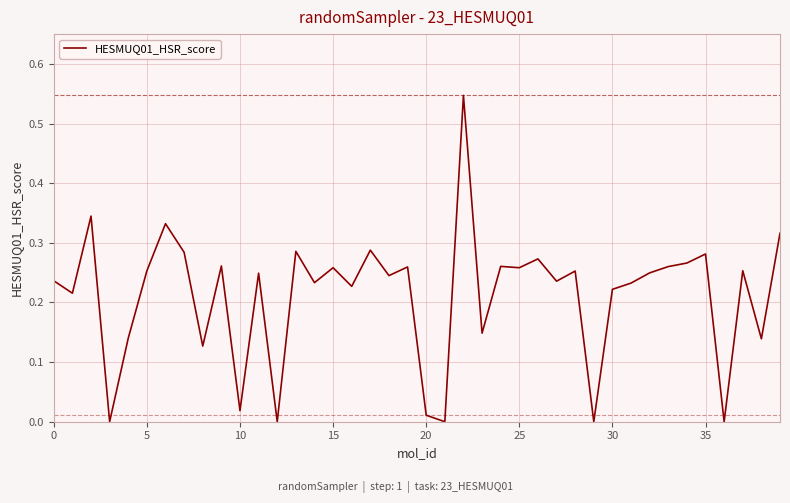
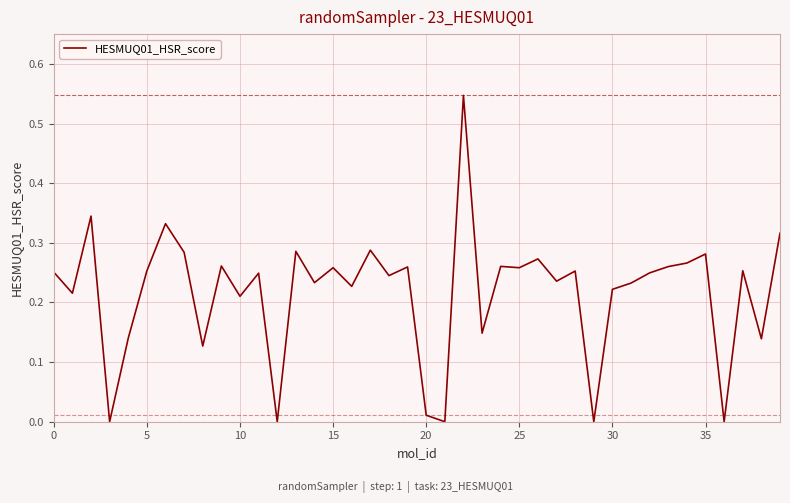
  {
-   "0": 0.24,
+   "0": 0.25,
    "5": 0.25,
-   "10": 0.02,
+   "10": 0.21,
    "15": 0.26,
    "20": 0.01,
    "25": 0.26,
    "30": 0.22,
    "35": 0.28
  }
